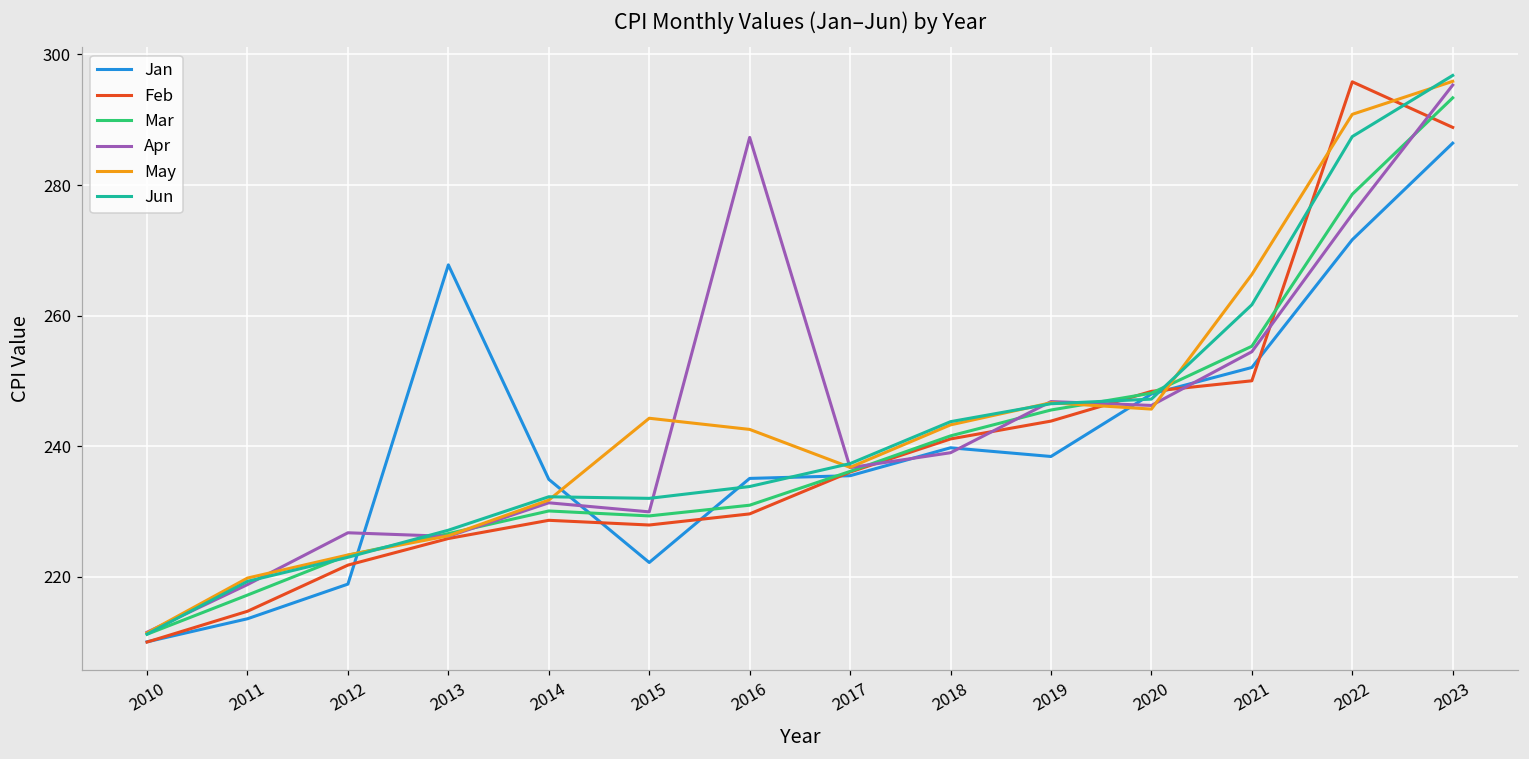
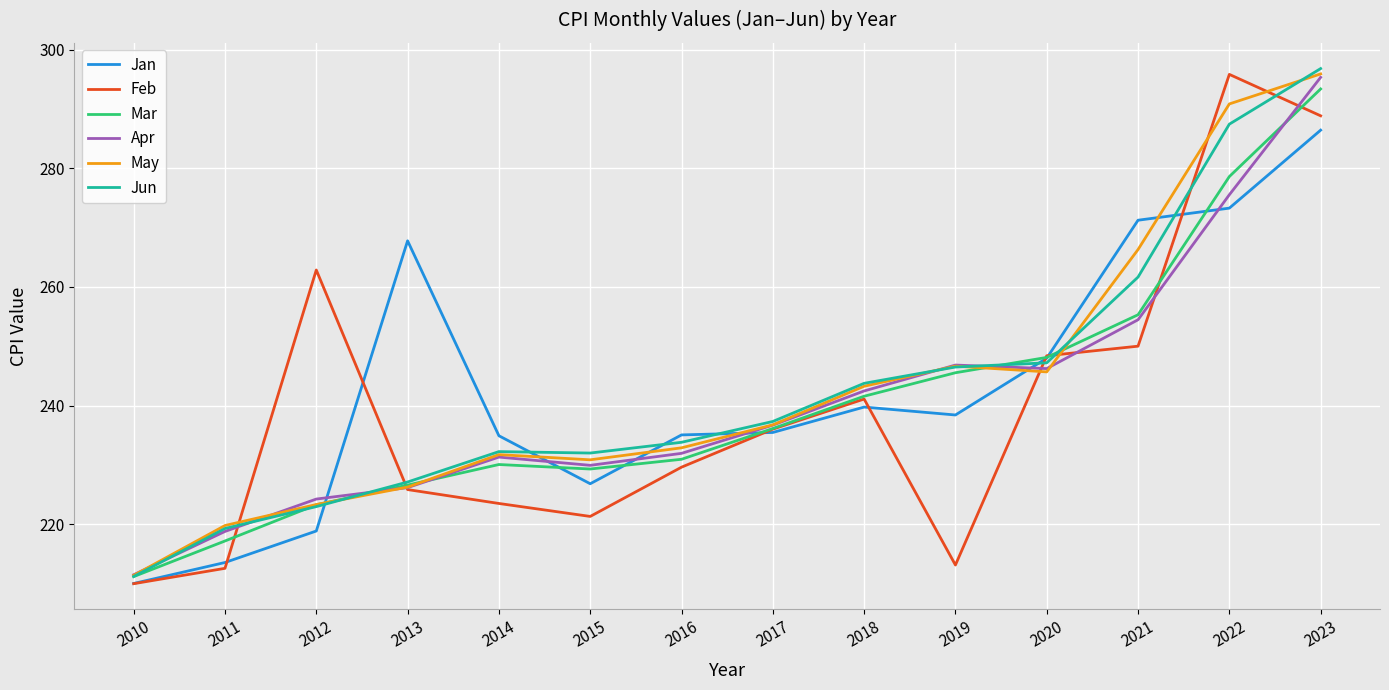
  {
    "Jan": {
      "2011": 214,
      "2012": 219,
      "2013": 268,
      "2014": 235,
-     "2015": 222,
+     "2015": 227,
      "2016": 235,
      "2017": 235,
      "2018": 240,
      "2019": 238,
-     "2021": 252,
-     "2022": 272,
+     "2021": 271,
+     "2022": 273,
      "2023": 286
    },
    "Feb": {
-     "2011": 215,
-     "2012": 222,
-     "2014": 229,
-     "2015": 228,
+     "2011": 213,
+     "2012": 263,
+     "2014": 224,
+     "2015": 221,
      "2016": 230,
      "2018": 241,
-     "2019": 244,
+     "2019": 213,
      "2021": 250,
      "2022": 296,
      "2023": 289
    },
    "Apr": {
      "2011": 219,
-     "2012": 227,
+     "2012": 224,
      "2015": 230,
-     "2016": 287,
-     "2018": 239,
+     "2016": 232,
+     "2018": 242,
      "2020": 246,
      "2021": 254,
      "2022": 276,
      "2023": 295
    },
    "May": {
      "2011": 220,
-     "2015": 244,
-     "2016": 243,
+     "2015": 231,
+     "2016": 233,
      "2018": 243,
      "2020": 246,
      "2021": 266,
      "2022": 291,
      "2023": 296
    }
  }
